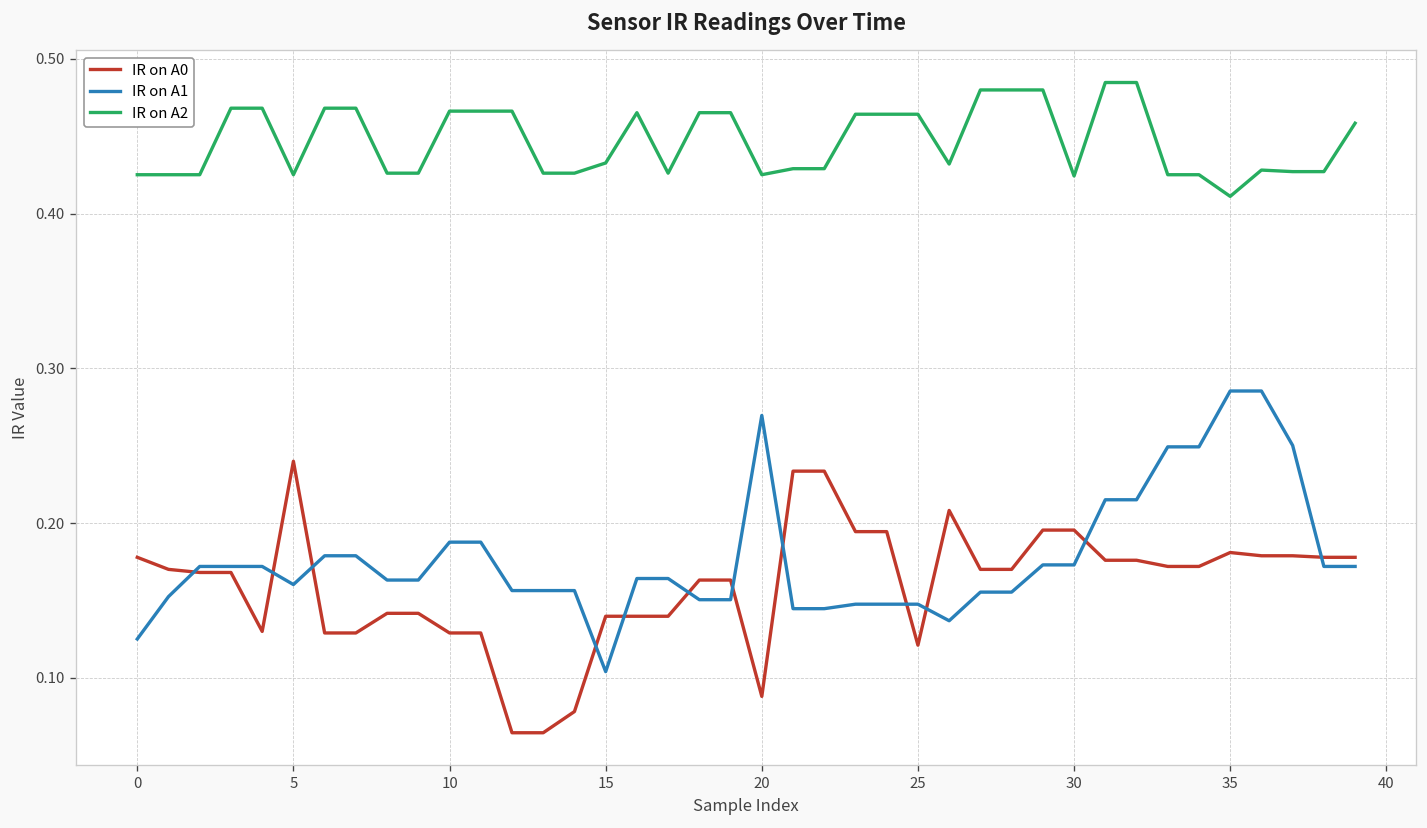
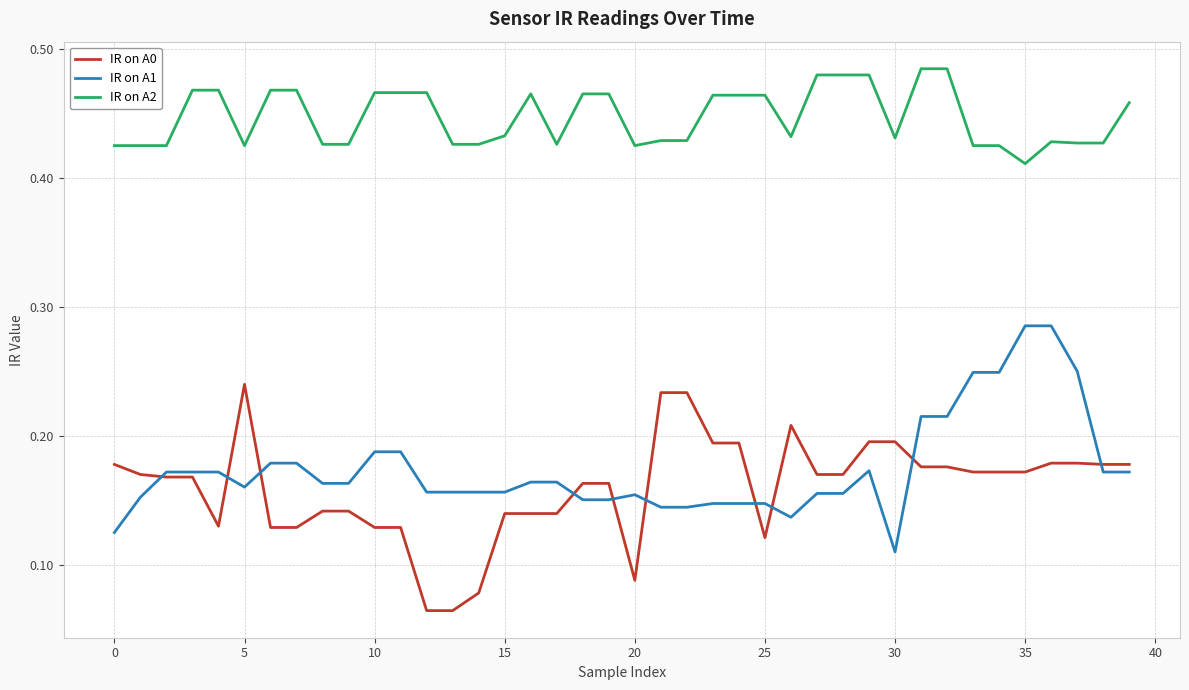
  {
    "IR on A0": {
      "0": 0.178,
      "5": 0.240,
      "10": 0.129,
      "15": 0.140,
      "20": 0.088,
      "25": 0.121,
      "30": 0.196,
-     "35": 0.181
+     "35": 0.172
    },
    "IR on A1": {
      "0": 0.125,
      "5": 0.160,
      "10": 0.188,
-     "15": 0.104,
-     "20": 0.270,
+     "15": 0.156,
+     "20": 0.154,
      "25": 0.148,
-     "30": 0.173,
+     "30": 0.110,
      "35": 0.285
    },
    "IR on A2": {
      "0": 0.425,
      "5": 0.425,
      "10": 0.466,
      "15": 0.433,
      "20": 0.425,
      "25": 0.464,
-     "30": 0.424,
+     "30": 0.431,
      "35": 0.411
    }
  }
